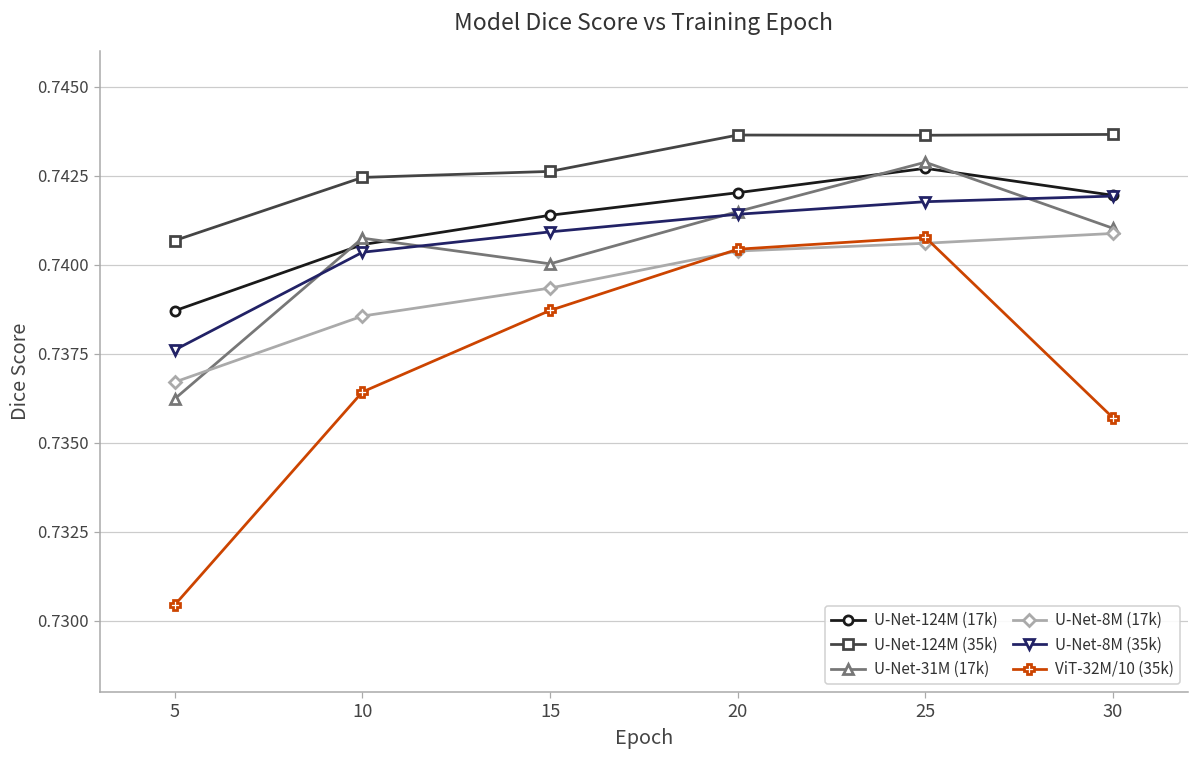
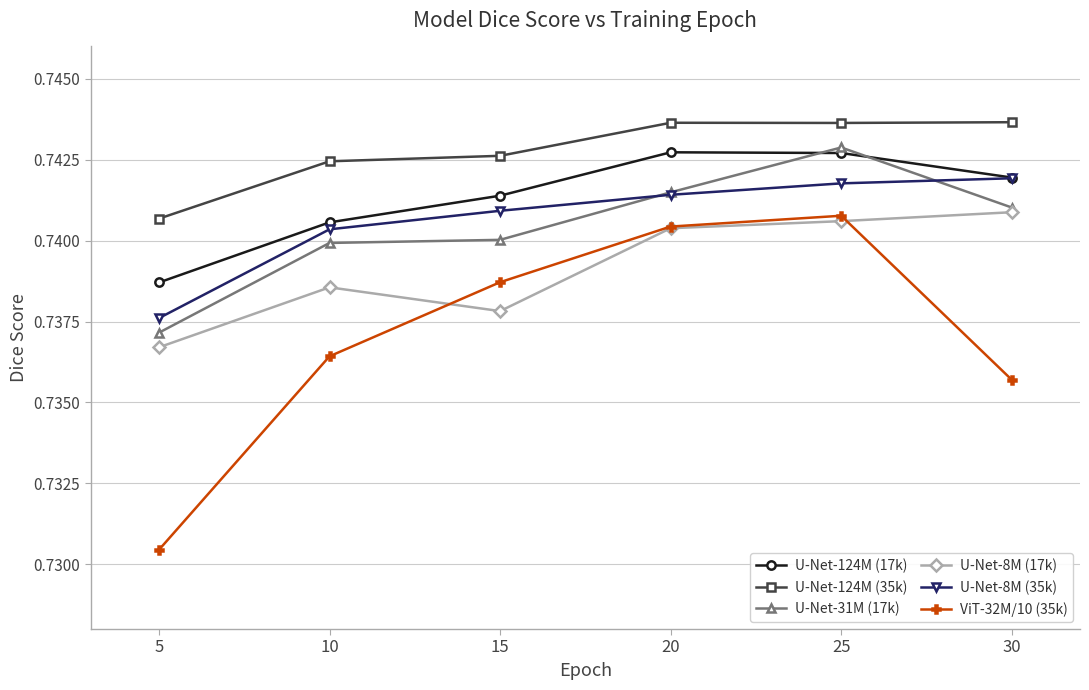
  {
    "U-Net-124M (17k)": {
      "5": 0.7387,
      "10": 0.7406,
      "15": 0.7414,
-     "20": 0.7420,
+     "20": 0.7427,
      "25": 0.7427
    },
    "U-Net-31M (17k)": {
-     "5": 0.7362,
-     "10": 0.7407,
+     "5": 0.7372,
+     "10": 0.7399,
      "15": 0.7400,
      "25": 0.7429,
      "30": 0.7410
    },
    "U-Net-8M (17k)": {
      "5": 0.7367,
      "10": 0.7386,
-     "15": 0.7393,
+     "15": 0.7378,
      "25": 0.7406,
      "30": 0.7409
    },
    "ViT-32M/10 (35k)": {
      "5": 0.7304,
      "10": 0.7364,
      "15": 0.7387,
      "25": 0.7408,
      "30": 0.7357
    }
  }
